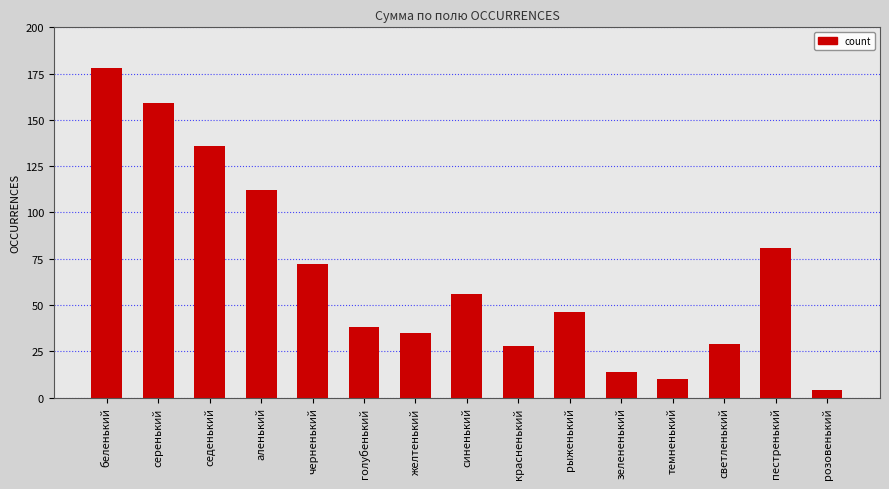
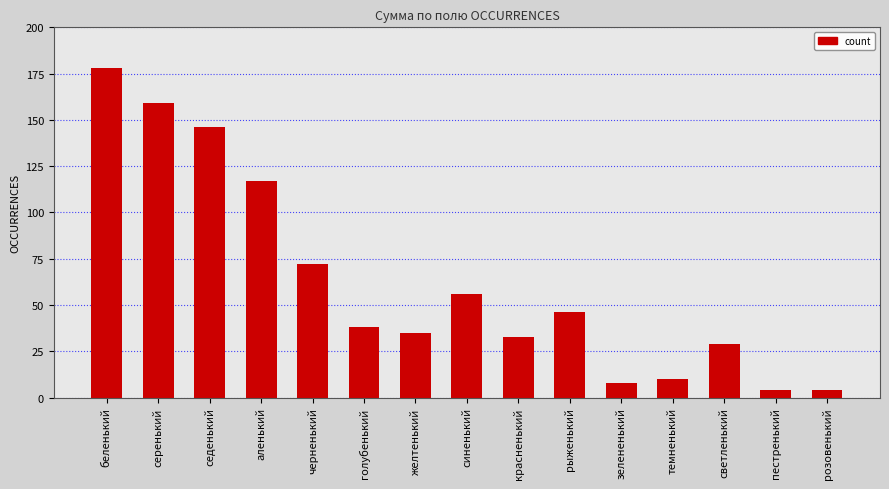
  {
    "беленький": 178,
    "серенький": 159,
-   "седенький": 136,
-   "аленький": 112,
+   "седенький": 146,
+   "аленький": 117,
    "черненький": 72,
    "голубенький": 38,
    "желтенький": 35,
    "синенький": 56,
-   "красненький": 28,
+   "красненький": 33,
    "рыженький": 46,
-   "зелененький": 14,
+   "зелененький": 8,
    "темненький": 10,
    "светленький": 29,
-   "пестренький": 81,
+   "пестренький": 4,
    "розовенький": 4
  }
